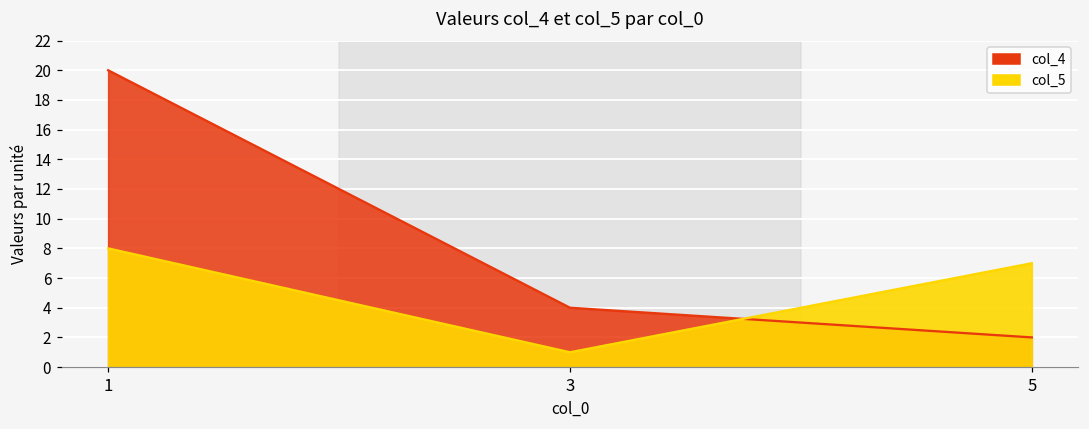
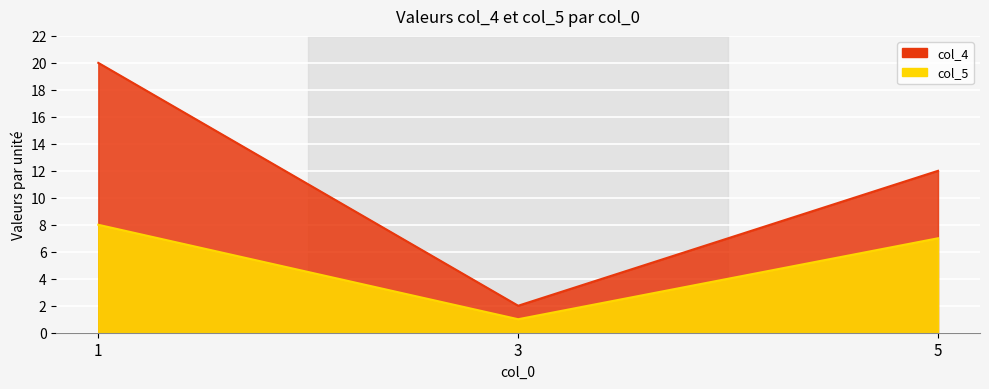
  {
    "col_4": {
      "1": 20,
-     "3": 4,
-     "5": 2
+     "3": 2,
+     "5": 12
    },
    "col_5": {
      "1": 8,
      "3": 1,
      "5": 7
    }
  }
